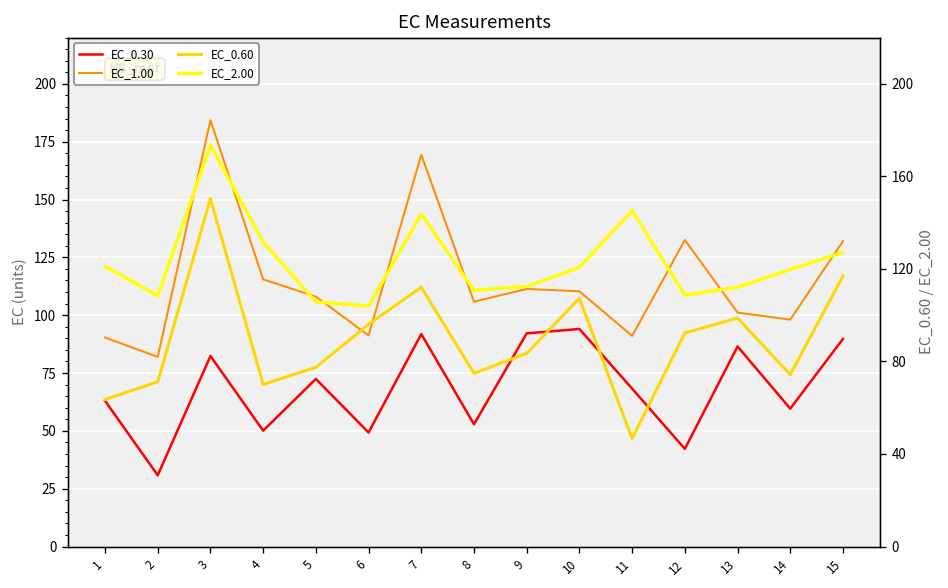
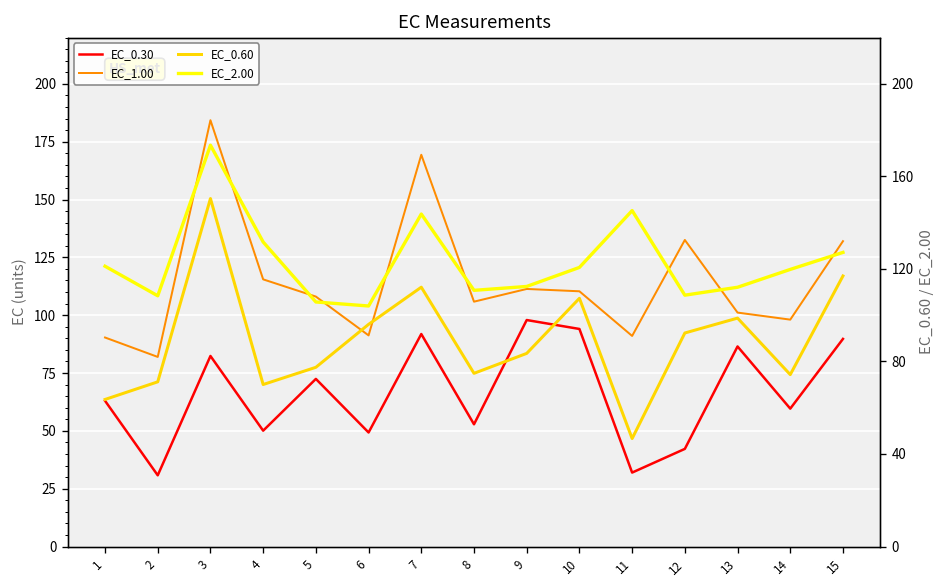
  {
    "EC_0.30": {
      "1": 63,
      "2": 31,
      "3": 82,
      "4": 50,
      "5": 72,
      "6": 49,
      "7": 92,
      "8": 53,
-     "9": 92,
+     "9": 98,
      "10": 94,
-     "11": 68,
+     "11": 32,
      "12": 42,
      "13": 86,
      "14": 60,
      "15": 90
    },
    "EC_1.00": {
      "1": 90,
      "2": 82,
      "3": 184,
      "4": 115,
      "5": 108,
      "6": 91,
      "7": 169,
      "8": 106,
      "9": 111,
      "10": 110,
      "11": 91,
      "12": 133,
      "13": 101,
      "14": 98,
      "15": 132
    }
  }
